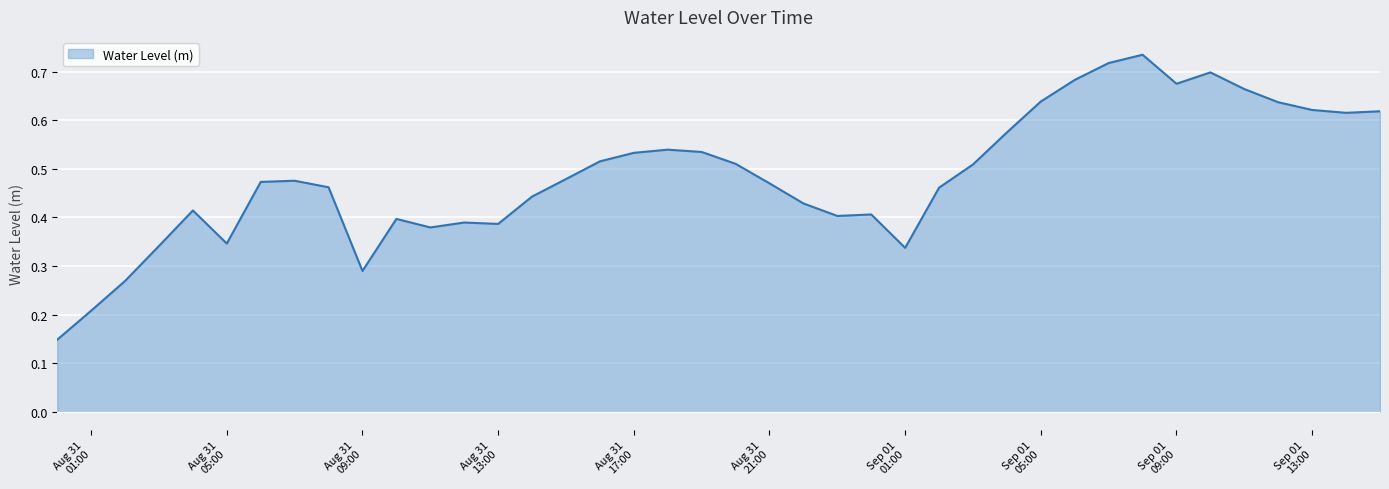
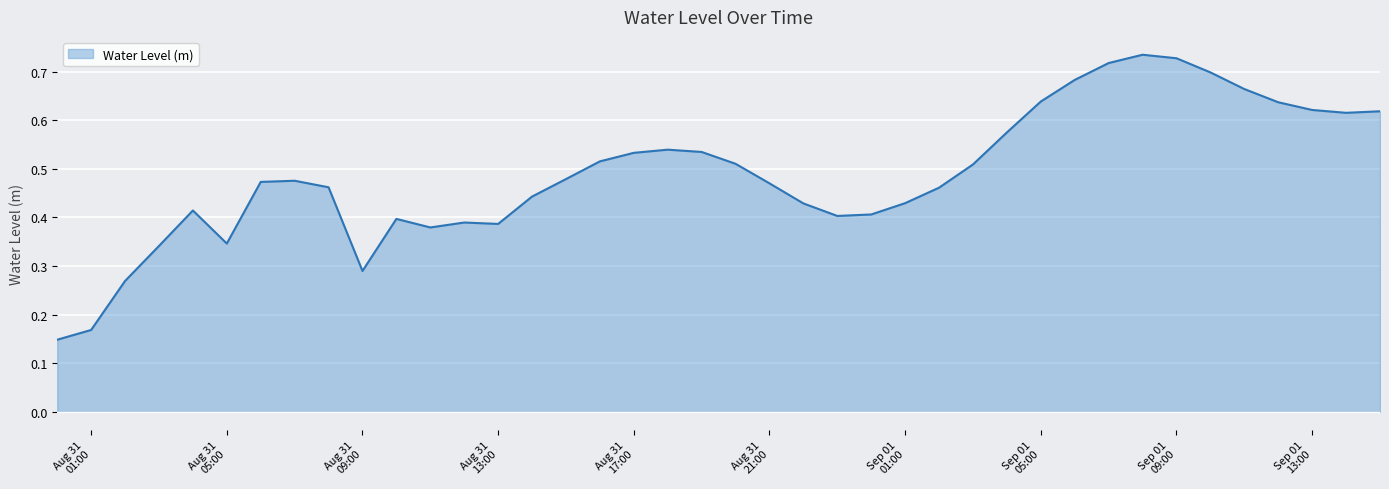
  {
-   "Aug 31 01:00": 0.21,
+   "Aug 31 01:00": 0.17,
    "Aug 31 05:00": 0.35,
    "Aug 31 09:00": 0.29,
    "Aug 31 13:00": 0.39,
    "Aug 31 17:00": 0.53,
    "Aug 31 21:00": 0.47,
-   "Sep 01 01:00": 0.34,
+   "Sep 01 01:00": 0.43,
    "Sep 01 05:00": 0.64,
-   "Sep 01 09:00": 0.67,
+   "Sep 01 09:00": 0.73,
    "Sep 01 13:00": 0.62
  }
